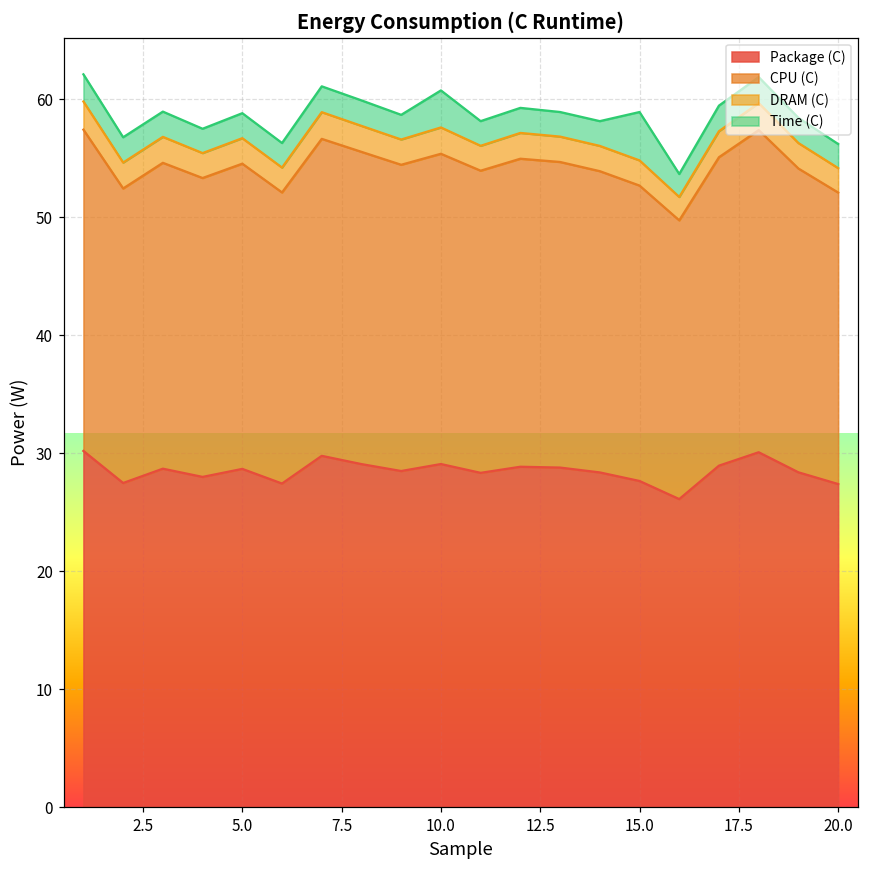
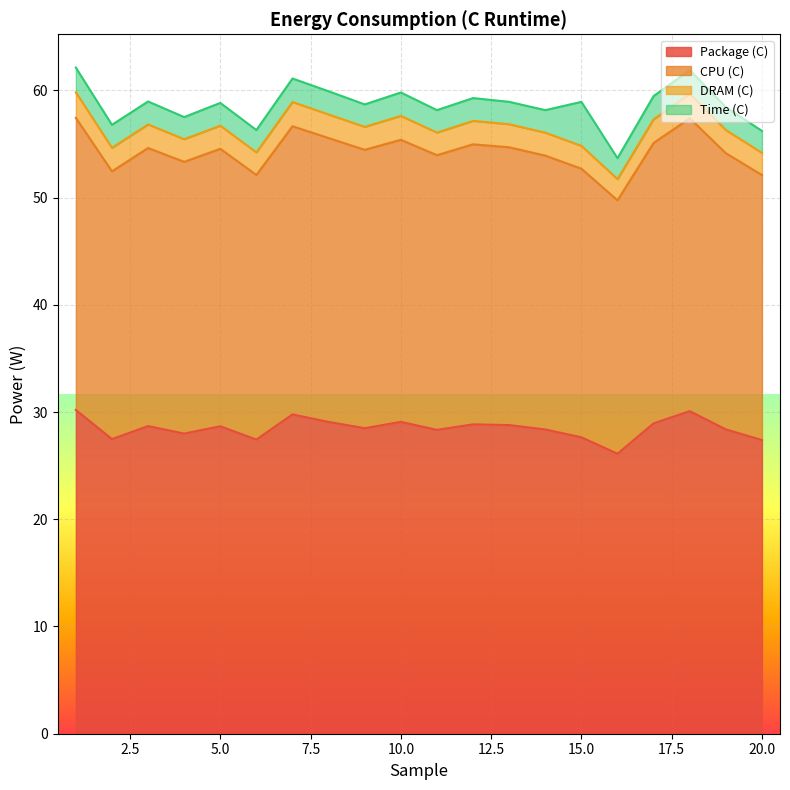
  {
    "Time (C)": {
      "5.0": 2.1,
-     "10.0": 3.1,
+     "10.0": 2.2,
      "15.0": 4.1,
      "20.0": 2.0
    }
  }
